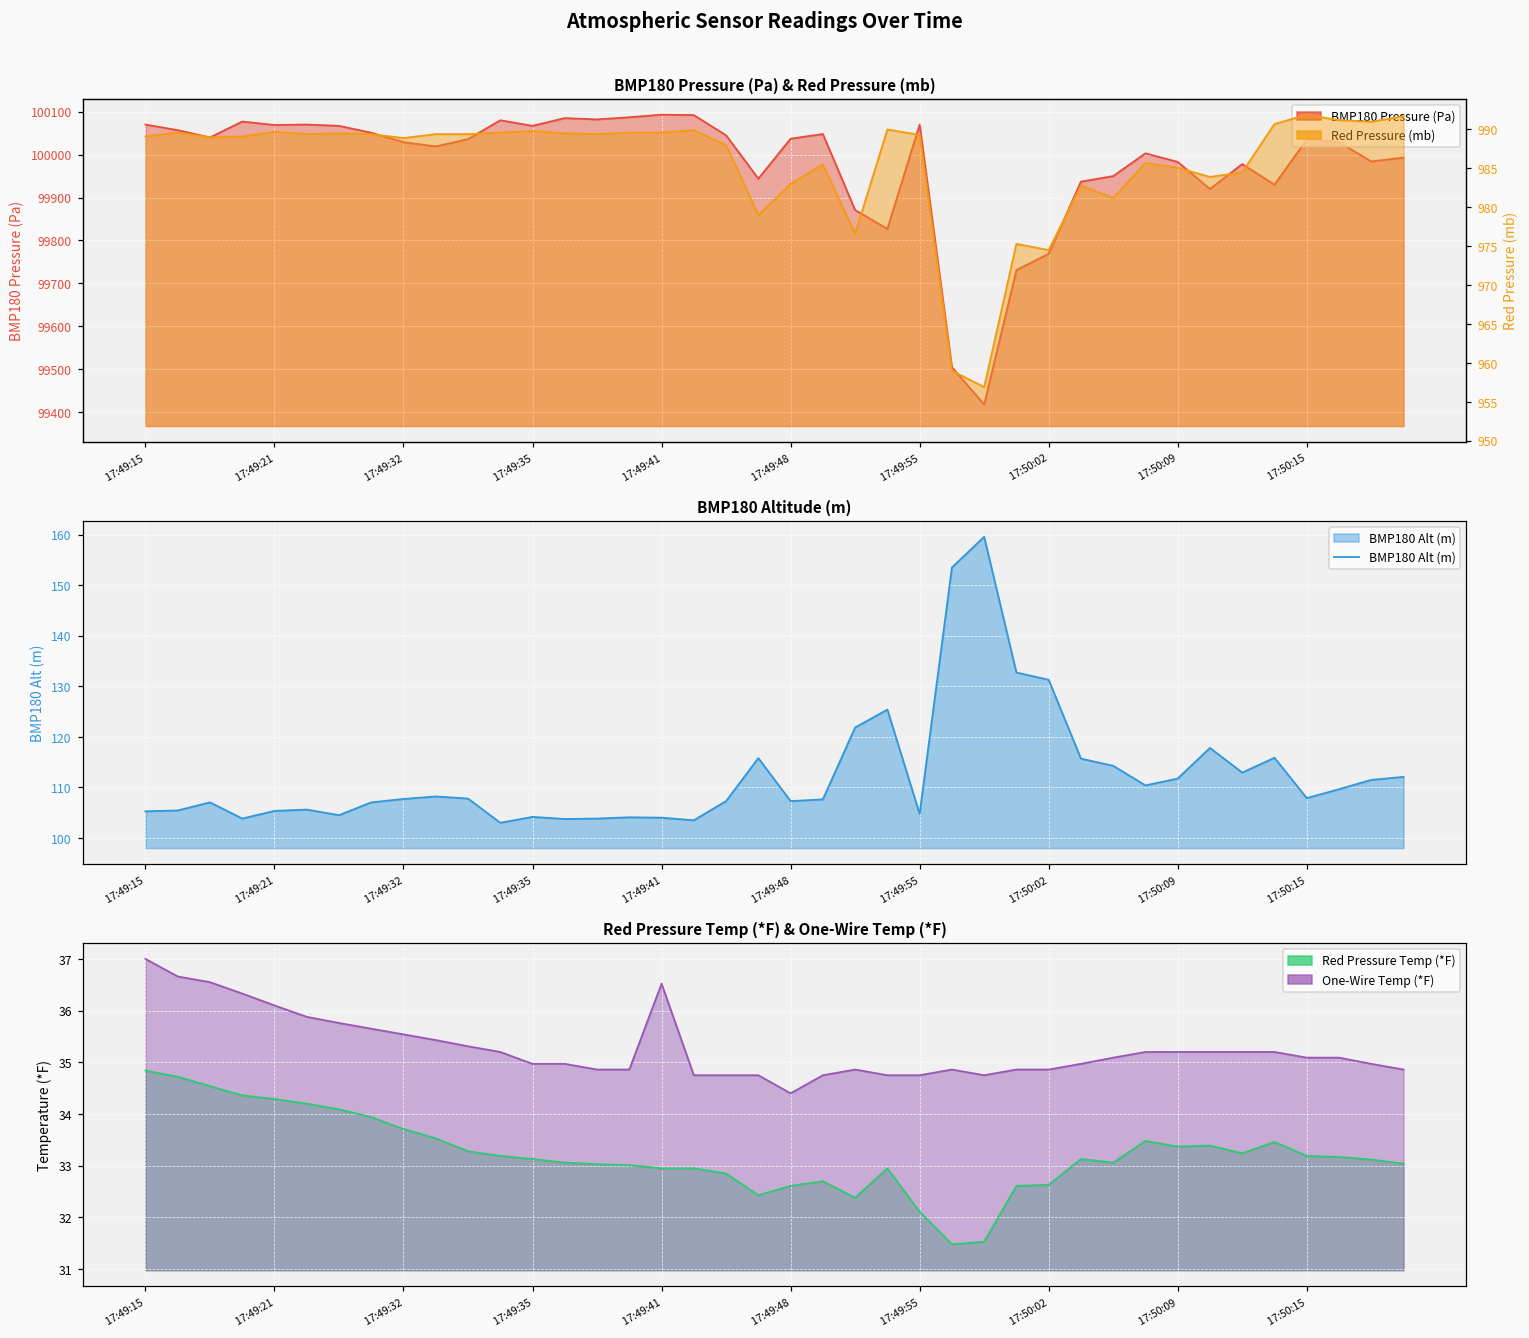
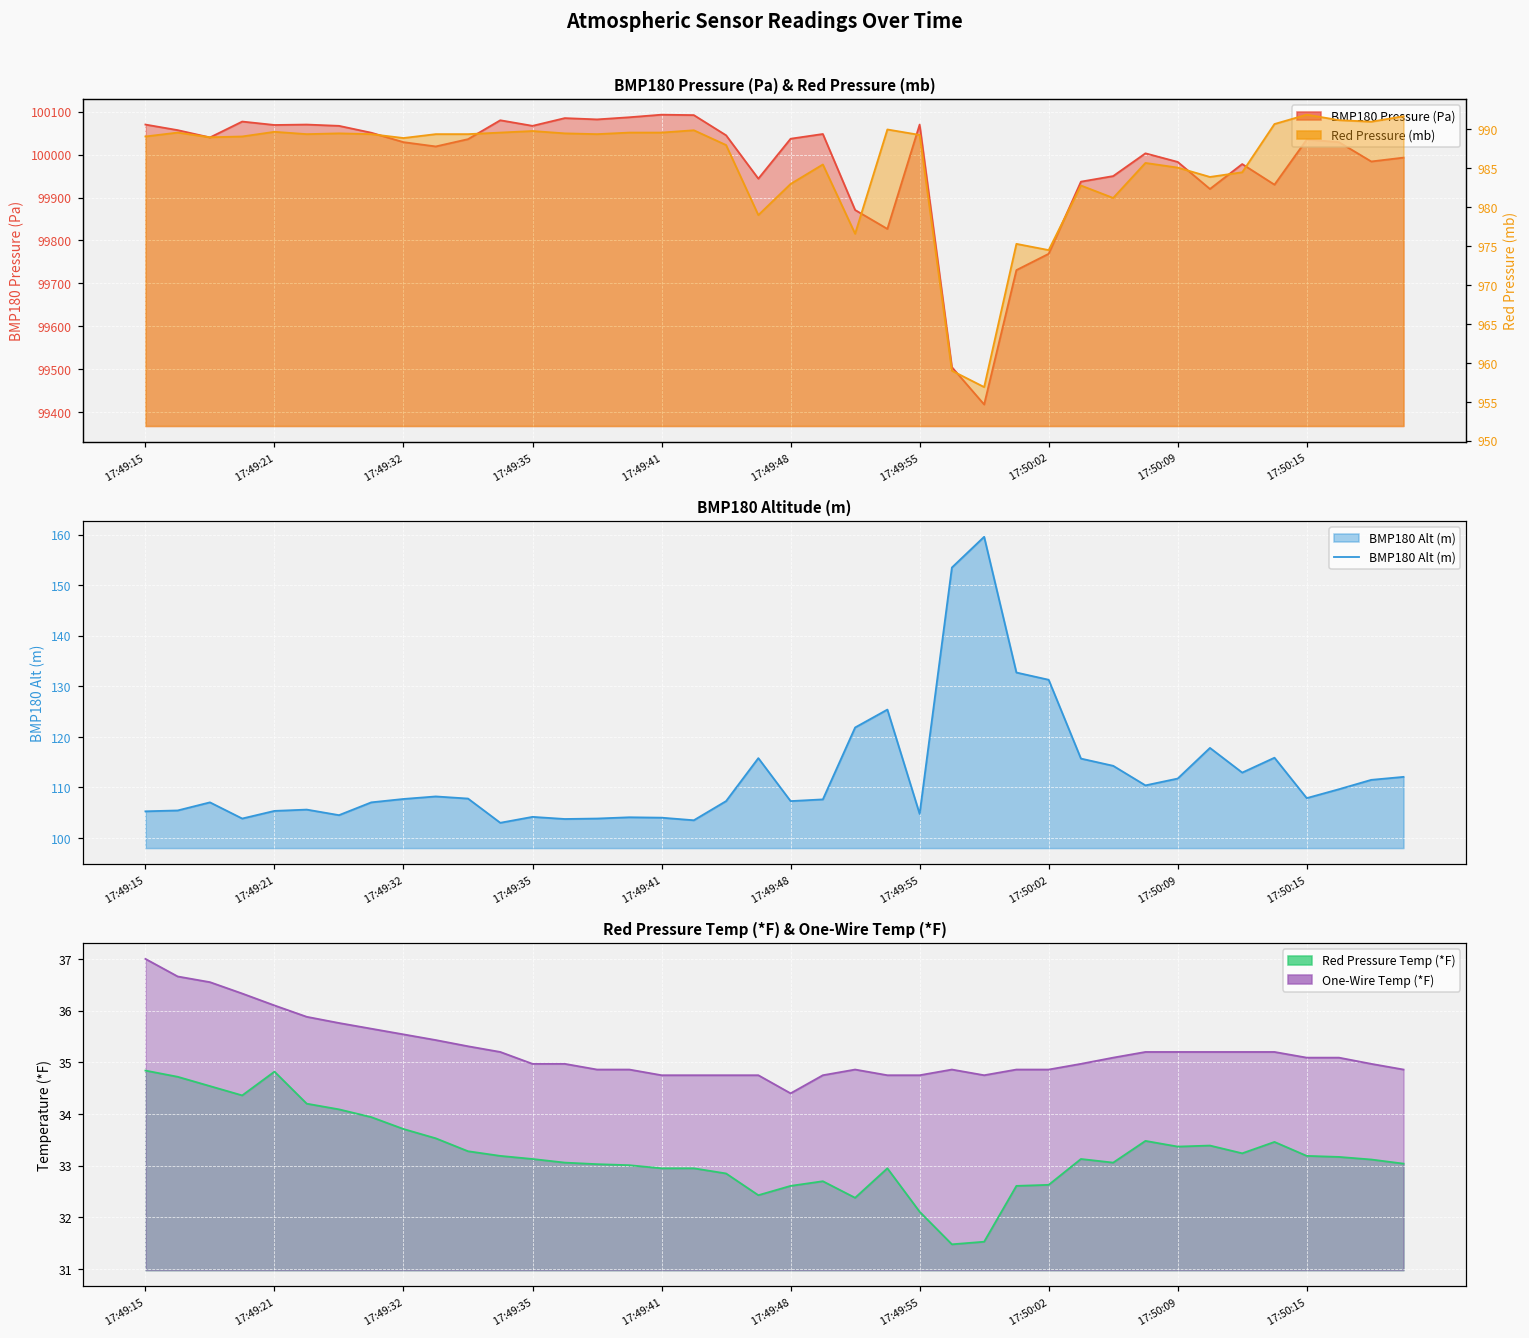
  {
    "BMP180 Altitude (m)": {
      "17:49:15": 105,
      "17:49:21": 105,
      "17:49:32": 108,
      "17:49:35": 104,
      "17:49:41": 104,
      "17:49:48": 107,
      "17:49:55": 105,
      "17:50:02": 131,
      "17:50:09": 112,
      "17:50:15": 108
    },
    "Red Pressure Temp (*F) & One-Wire Temp (*F)": {
      "Red Pressure Temp (*F)": {
        "17:49:15": 34.8,
-       "17:49:21": 34.3,
+       "17:49:21": 34.8,
        "17:49:32": 33.7,
        "17:49:35": 33.1,
        "17:49:41": 33.0,
        "17:49:48": 32.6,
        "17:49:55": 32.1,
        "17:50:02": 32.6,
        "17:50:09": 33.4,
        "17:50:15": 33.2
      },
      "One-Wire Temp (*F)": {
        "17:49:15": 37.0,
        "17:49:21": 36.1,
        "17:49:32": 35.5,
        "17:49:35": 35.0,
-       "17:49:41": 36.5,
+       "17:49:41": 34.8,
        "17:49:48": 34.4,
        "17:49:55": 34.8,
        "17:50:02": 34.9,
        "17:50:09": 35.2,
        "17:50:15": 35.1
      }
    }
  }
